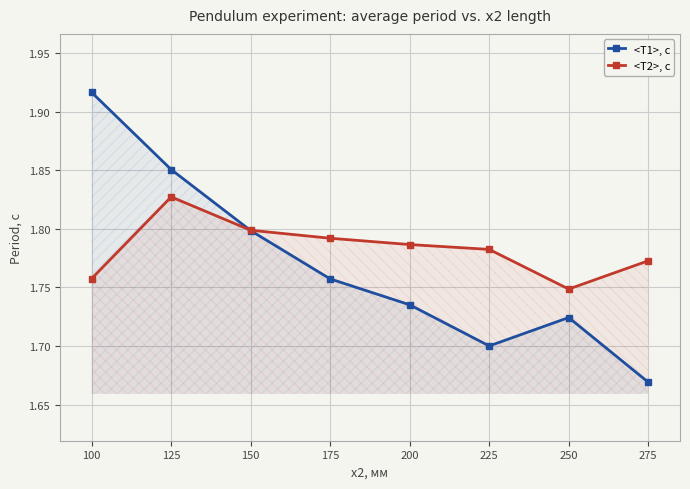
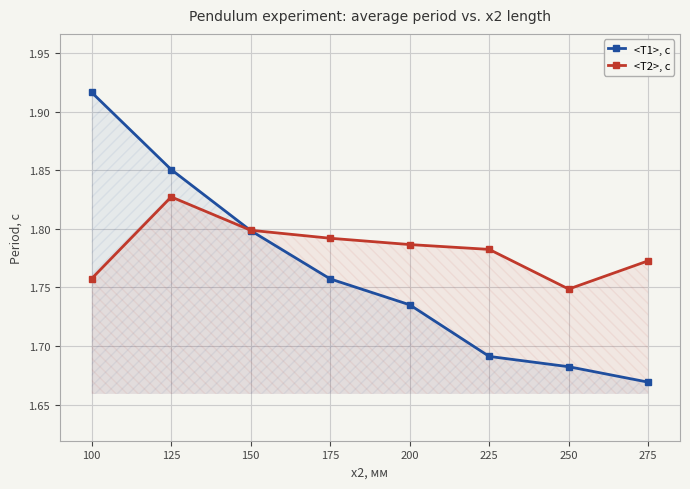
  {
    "<T1>, с": {
      "100": 1.916,
      "125": 1.851,
      "175": 1.757,
      "200": 1.735,
-     "225": 1.700,
-     "250": 1.724,
+     "225": 1.691,
+     "250": 1.682,
      "275": 1.669
    },
    "<T2>, с": {
      "100": 1.758,
      "125": 1.827,
      "175": 1.792,
      "200": 1.787,
      "225": 1.782,
      "250": 1.749,
      "275": 1.773
    }
  }
